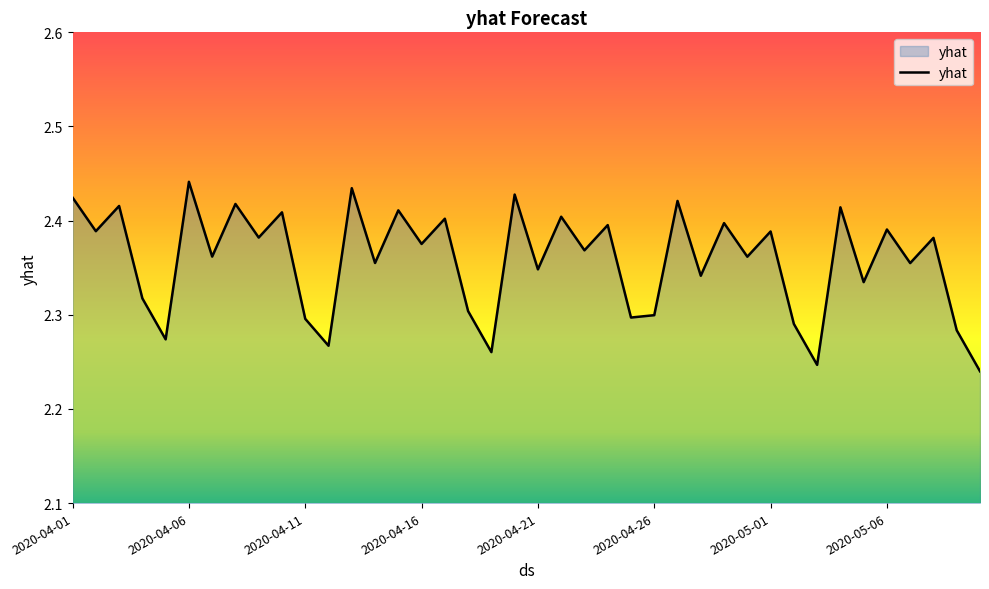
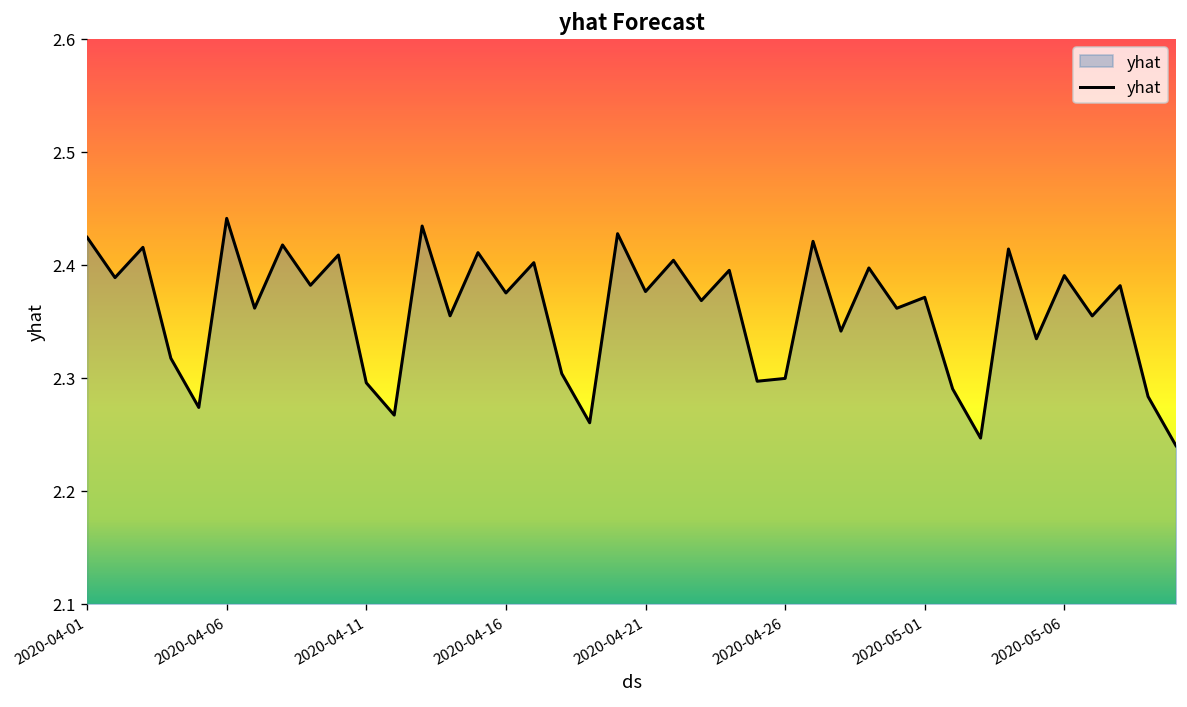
  {
    "2020-04-01": 2.42,
    "2020-04-06": 2.44,
    "2020-04-11": 2.30,
    "2020-04-16": 2.38,
-   "2020-04-21": 2.35,
+   "2020-04-21": 2.38,
    "2020-04-26": 2.30,
-   "2020-05-01": 2.39,
+   "2020-05-01": 2.37,
    "2020-05-06": 2.39
  }
